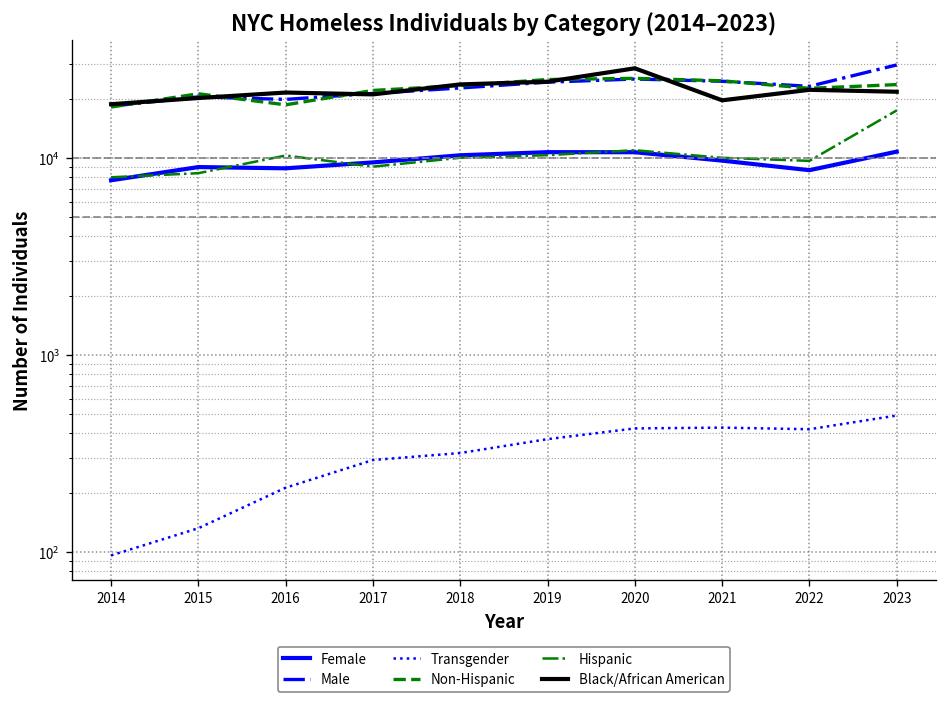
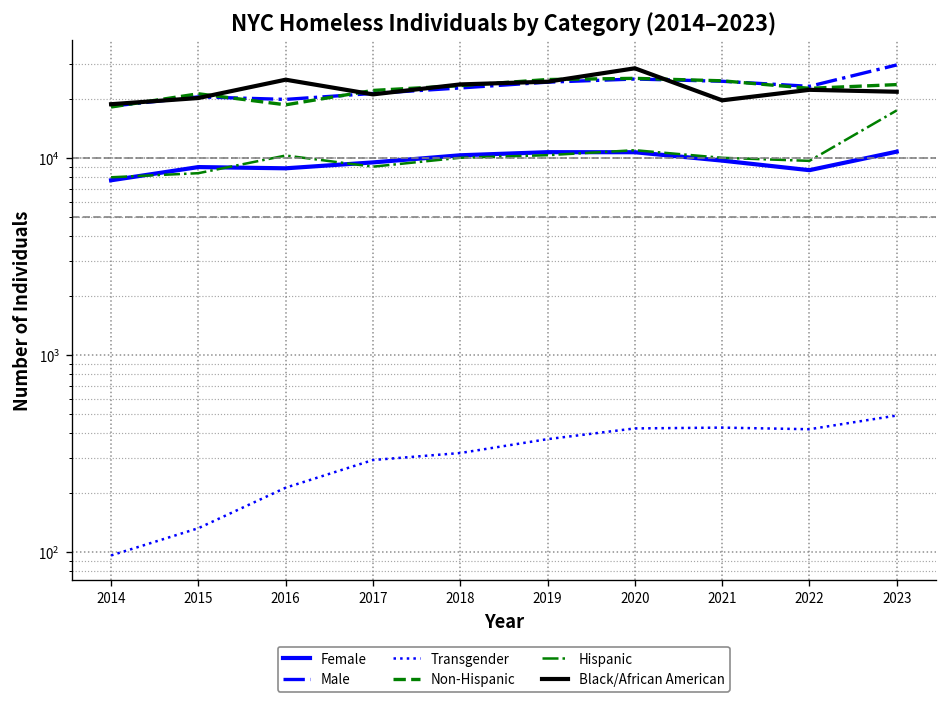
  {
    "Black/African American": {
-     "2016": 22000,
+     "2016": 25000,
      "2020": 29000,
      "2021": 20000,
      "2023": 22000
    }
  }
